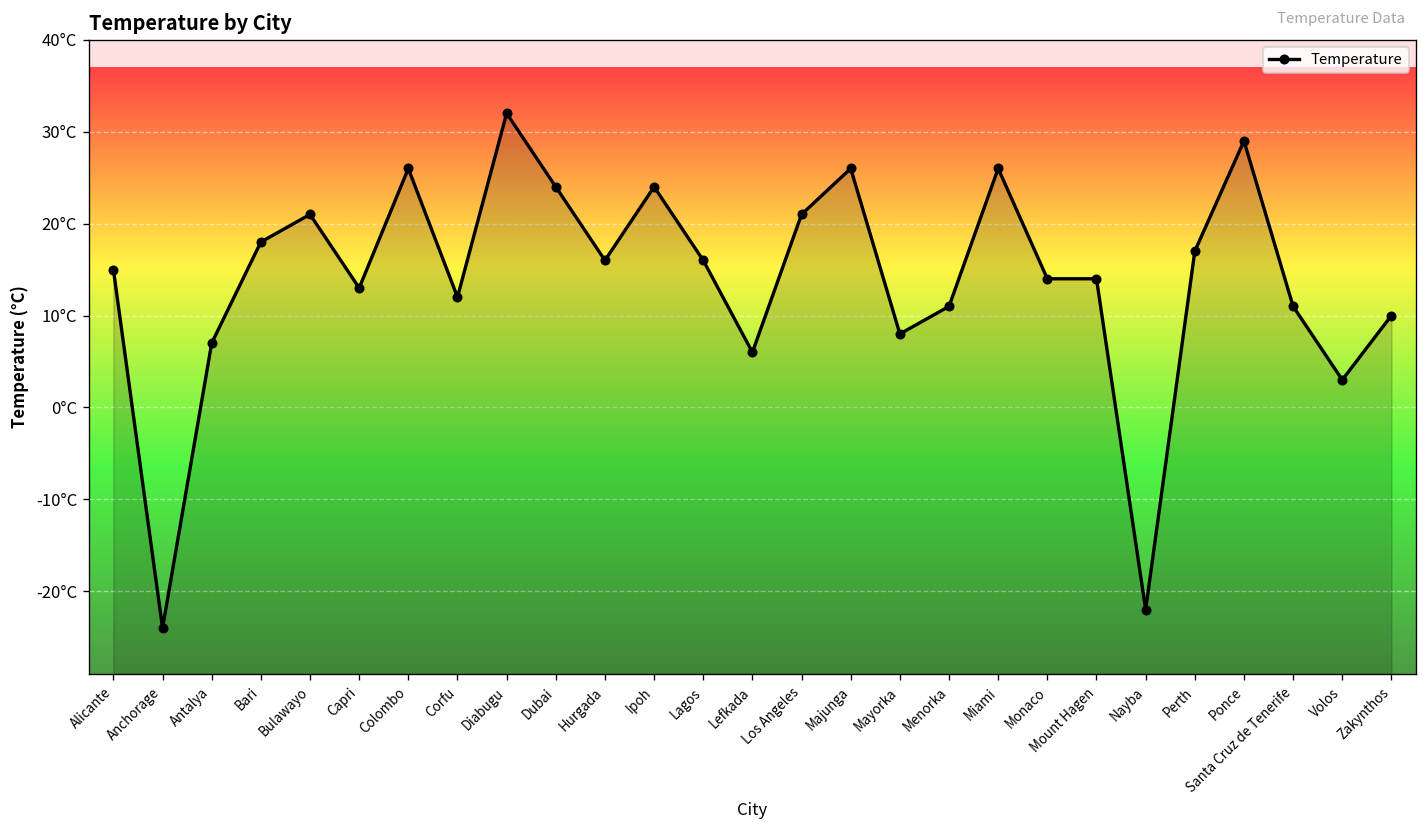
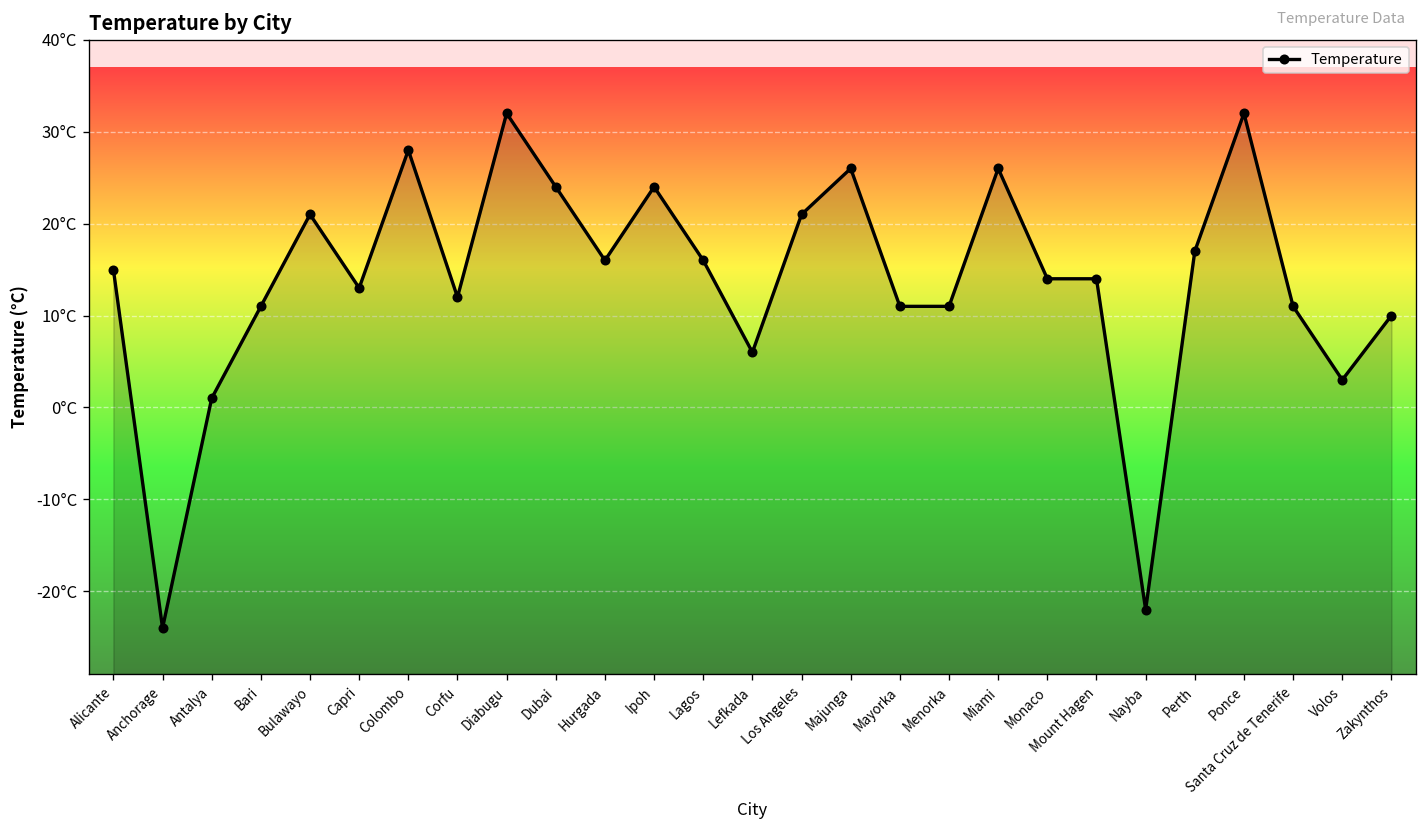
  {
    "Alicante": "15°C",
    "Anchorage": "-24°C",
-   "Antalya": "7°C",
-   "Bari": "18°C",
+   "Antalya": "1°C",
+   "Bari": "11°C",
    "Bulawayo": "21°C",
    "Capri": "13°C",
-   "Colombo": "26°C",
+   "Colombo": "28°C",
    "Corfu": "12°C",
    "Diabugu": "32°C",
    "Dubai": "24°C",
    "Hurgada": "16°C",
    "Ipoh": "24°C",
    "Lagos": "16°C",
    "Lefkada": "6°C",
    "Los Angeles": "21°C",
    "Majunga": "26°C",
-   "Mayorka": "8°C",
+   "Mayorka": "11°C",
    "Menorka": "11°C",
    "Miami": "26°C",
    "Monaco": "14°C",
    "Mount Hagen": "14°C",
    "Nayba": "-22°C",
    "Perth": "17°C",
-   "Ponce": "29°C",
+   "Ponce": "32°C",
    "Santa Cruz de Tenerife": "11°C",
    "Volos": "3°C",
    "Zakynthos": "10°C"
  }
